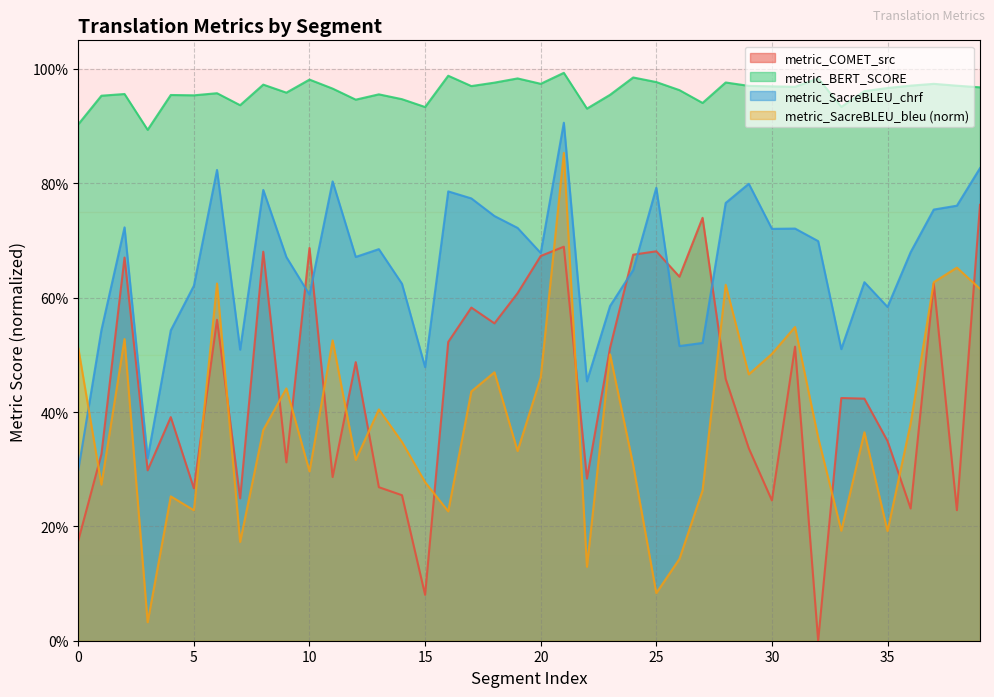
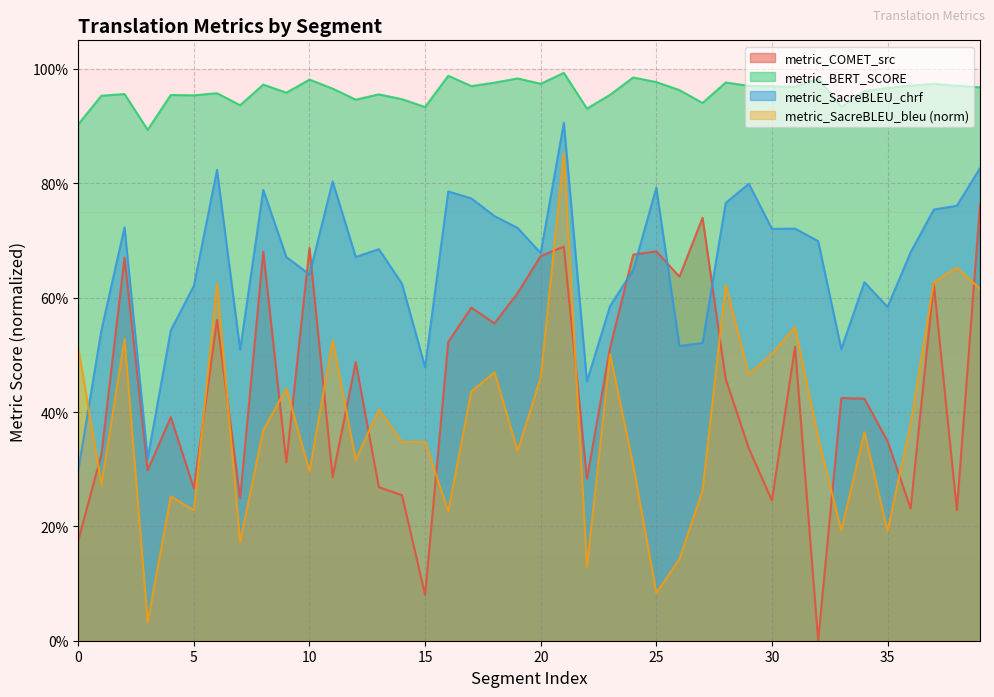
  {
    "metric_COMET_src": {
      "0": "18%",
      "5": "27%",
      "10": "69%",
      "15": "8%",
      "20": "67%",
      "25": "68%",
      "30": "25%",
      "35": "35%"
    },
    "metric_BERT_SCORE": {
      "0": "90%",
      "5": "95%",
      "10": "98%",
      "15": "93%",
      "20": "97%",
      "25": "98%"
    },
    "metric_SacreBLEU_chrf": {
      "0": "30%",
      "5": "62%",
-     "10": "61%",
+     "10": "64%",
      "15": "48%",
      "20": "68%",
      "25": "79%",
      "30": "72%",
      "35": "58%"
    },
    "metric_SacreBLEU_bleu (norm)": {
      "0": "51%",
      "5": "23%",
      "10": "30%",
-     "15": "28%",
+     "15": "35%",
      "20": "46%",
      "25": "8%",
      "30": "50%",
      "35": "19%"
    }
  }
